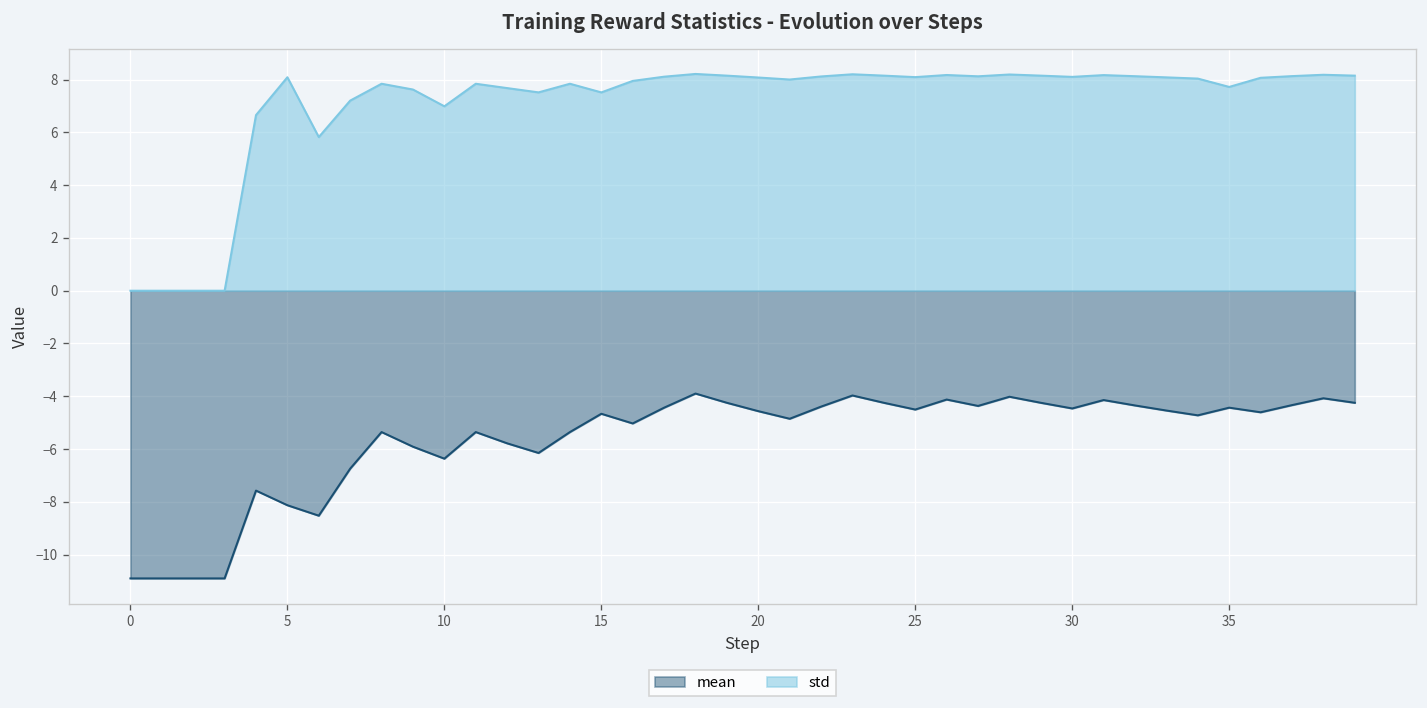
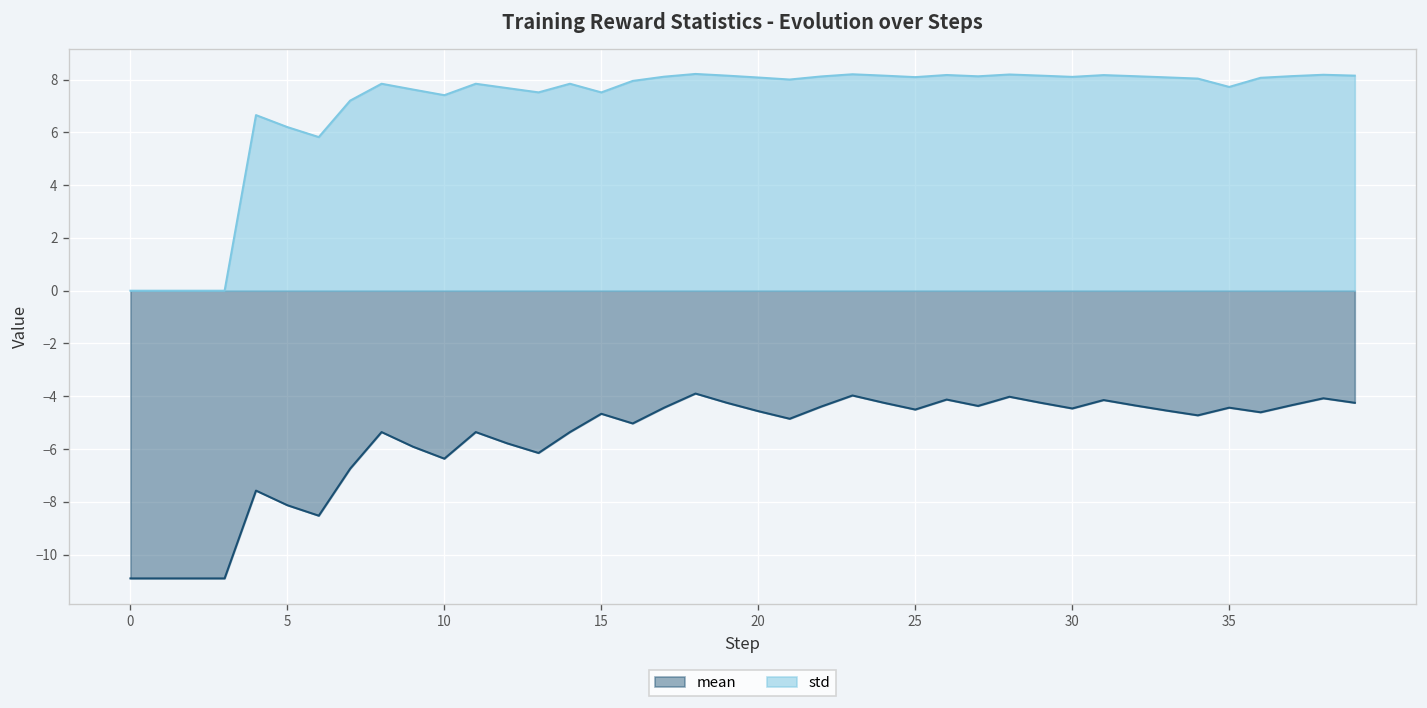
  {
    "std": {
-     "5": 8.1,
-     "10": 7.0,
+     "5": 6.2,
+     "10": 7.4,
      "15": 7.5,
      "20": 8.1,
      "25": 8.1,
      "30": 8.1,
      "35": 7.7
    }
  }
